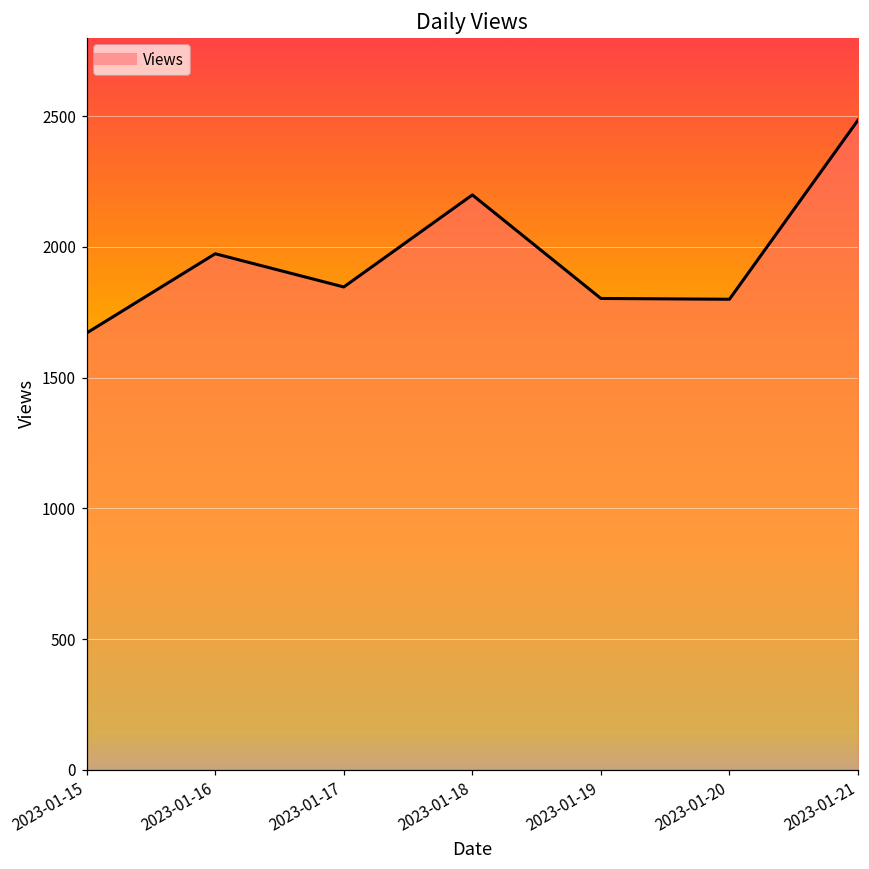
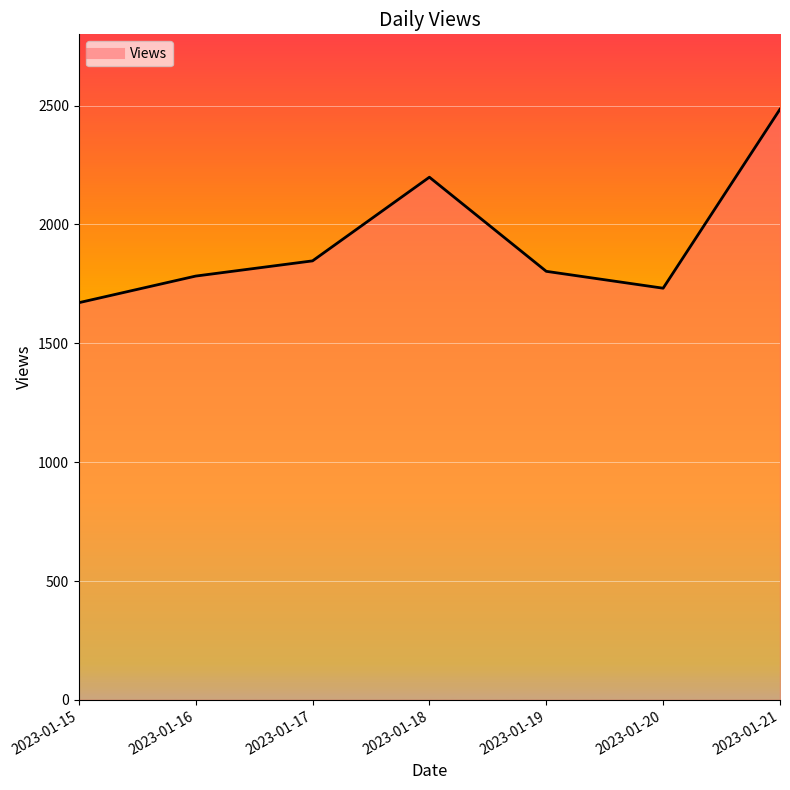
  {
    "2023-01-15": 1670,
-   "2023-01-16": 1970,
+   "2023-01-16": 1780,
    "2023-01-17": 1850,
    "2023-01-18": 2200,
    "2023-01-19": 1800,
-   "2023-01-20": 1800,
+   "2023-01-20": 1730,
    "2023-01-21": 2490
  }
